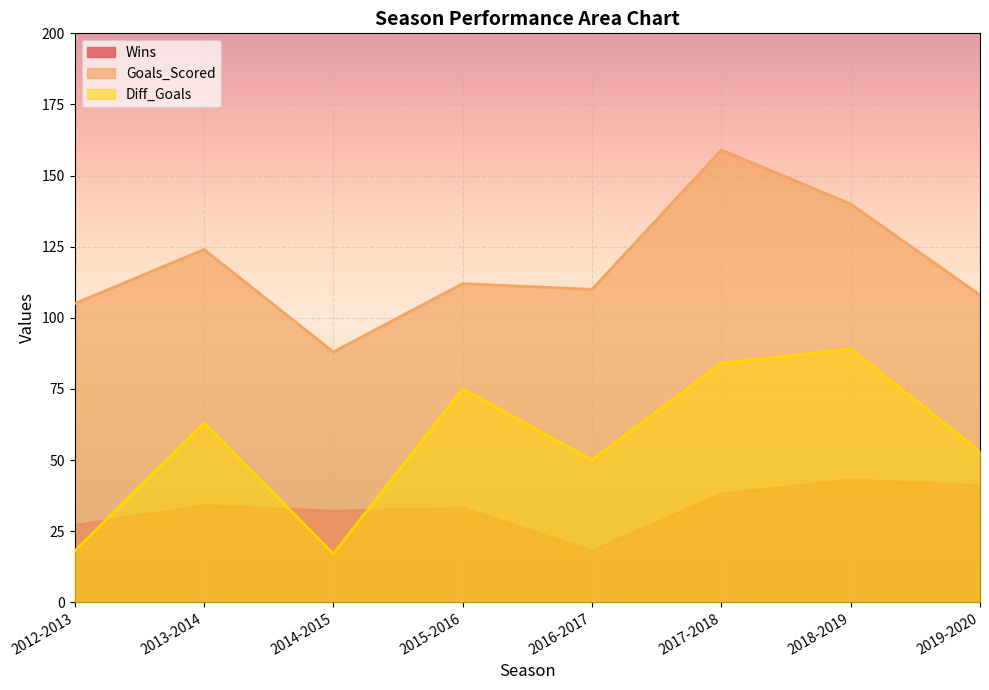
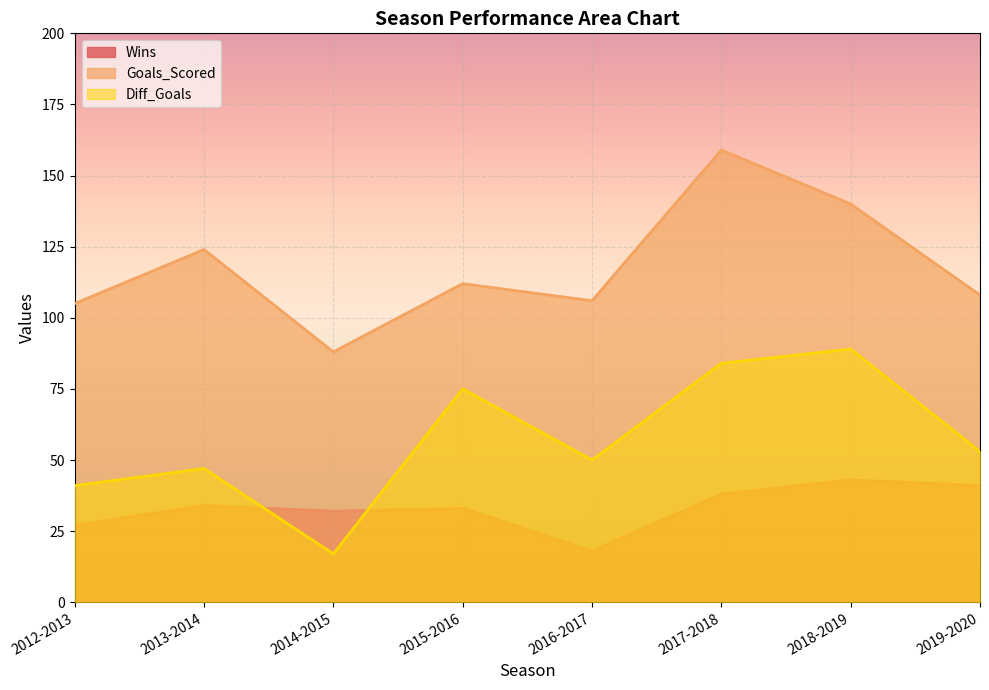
  {
    "Wins": {
      "2012-2013": 27,
      "2013-2014": 34,
      "2014-2015": 32,
      "2015-2016": 33,
      "2016-2017": 18,
      "2017-2018": 38,
      "2018-2019": 43,
      "2019-2020": 41
    },
    "Goals_Scored": {
      "2012-2013": 105,
      "2013-2014": 124,
      "2014-2015": 88,
      "2015-2016": 112,
-     "2016-2017": 110,
+     "2016-2017": 106,
      "2017-2018": 159,
      "2018-2019": 140,
      "2019-2020": 108
    },
    "Diff_Goals": {
-     "2012-2013": 18,
-     "2013-2014": 63,
+     "2012-2013": 41,
+     "2013-2014": 47,
      "2014-2015": 17,
      "2015-2016": 75,
      "2016-2017": 50,
      "2017-2018": 84,
      "2018-2019": 89,
      "2019-2020": 53
    }
  }
